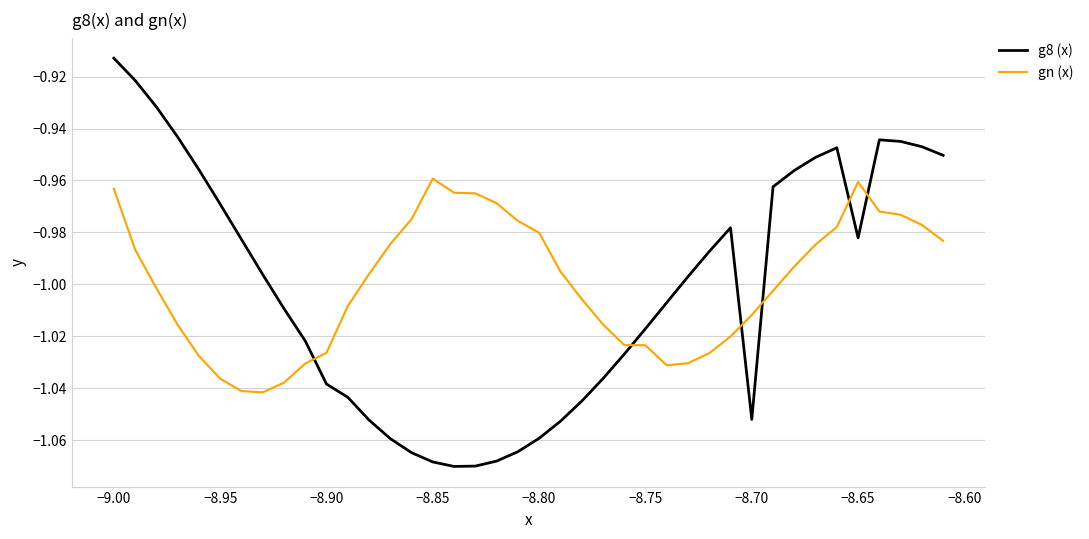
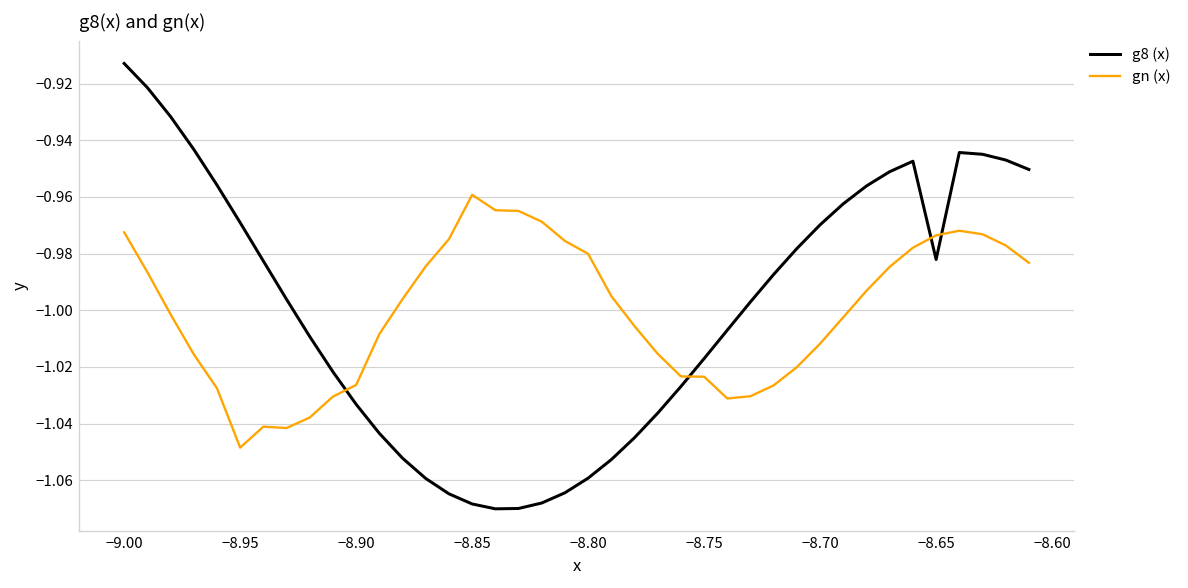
  {
    "g8 (x)": {
      "−9.00": -0.913,
      "−8.95": -0.969,
-     "−8.90": -1.038,
+     "−8.90": -1.033,
      "−8.85": -1.068,
      "−8.80": -1.059,
      "−8.75": -1.017,
-     "−8.70": -1.052,
+     "−8.70": -0.970,
      "−8.65": -0.982
    },
    "gn (x)": {
-     "−9.00": -0.963,
-     "−8.95": -1.036,
+     "−9.00": -0.972,
+     "−8.95": -1.048,
      "−8.90": -1.026,
      "−8.85": -0.959,
      "−8.80": -0.980,
      "−8.75": -1.023,
      "−8.70": -1.012,
-     "−8.65": -0.961
+     "−8.65": -0.974
    }
  }
